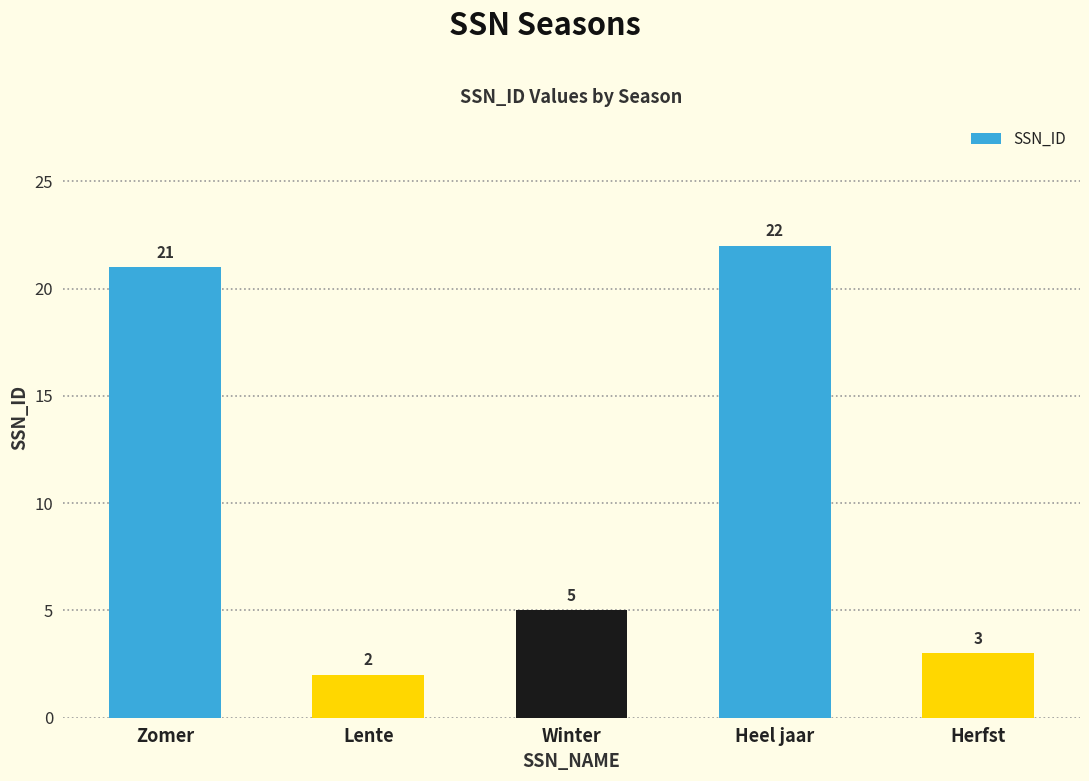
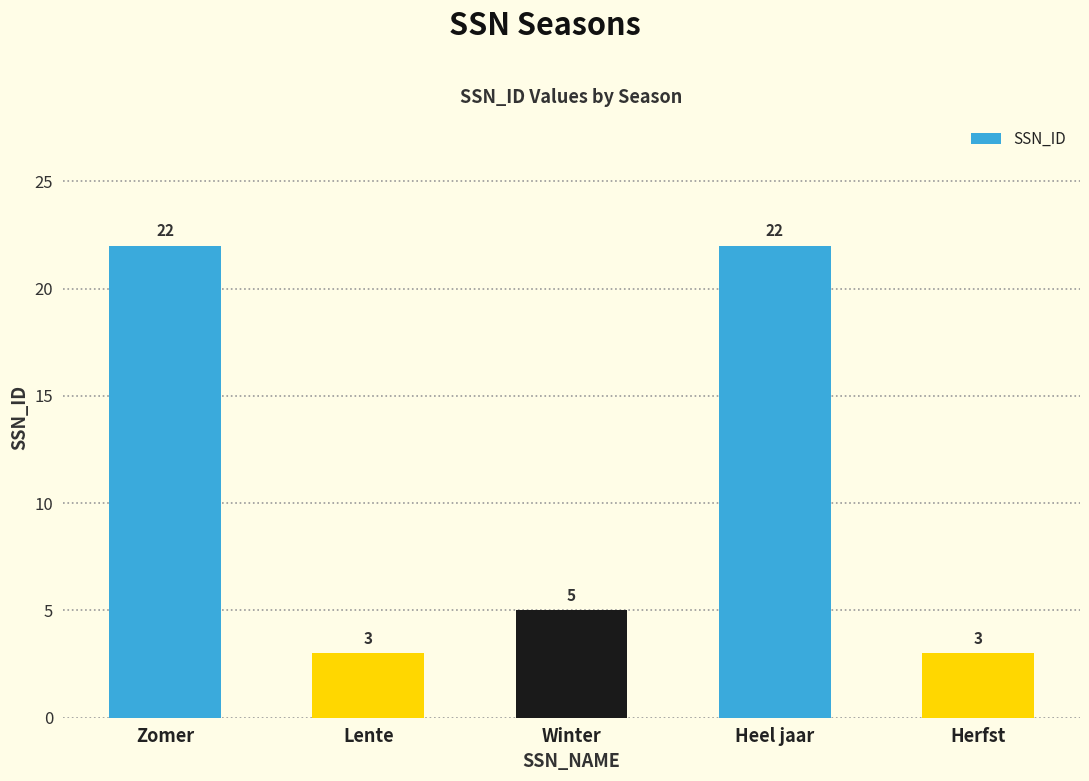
  {
-   "Zomer": 21,
-   "Lente": 2,
+   "Zomer": 22,
+   "Lente": 3,
    "Winter": 5,
    "Heel jaar": 22,
    "Herfst": 3
  }
